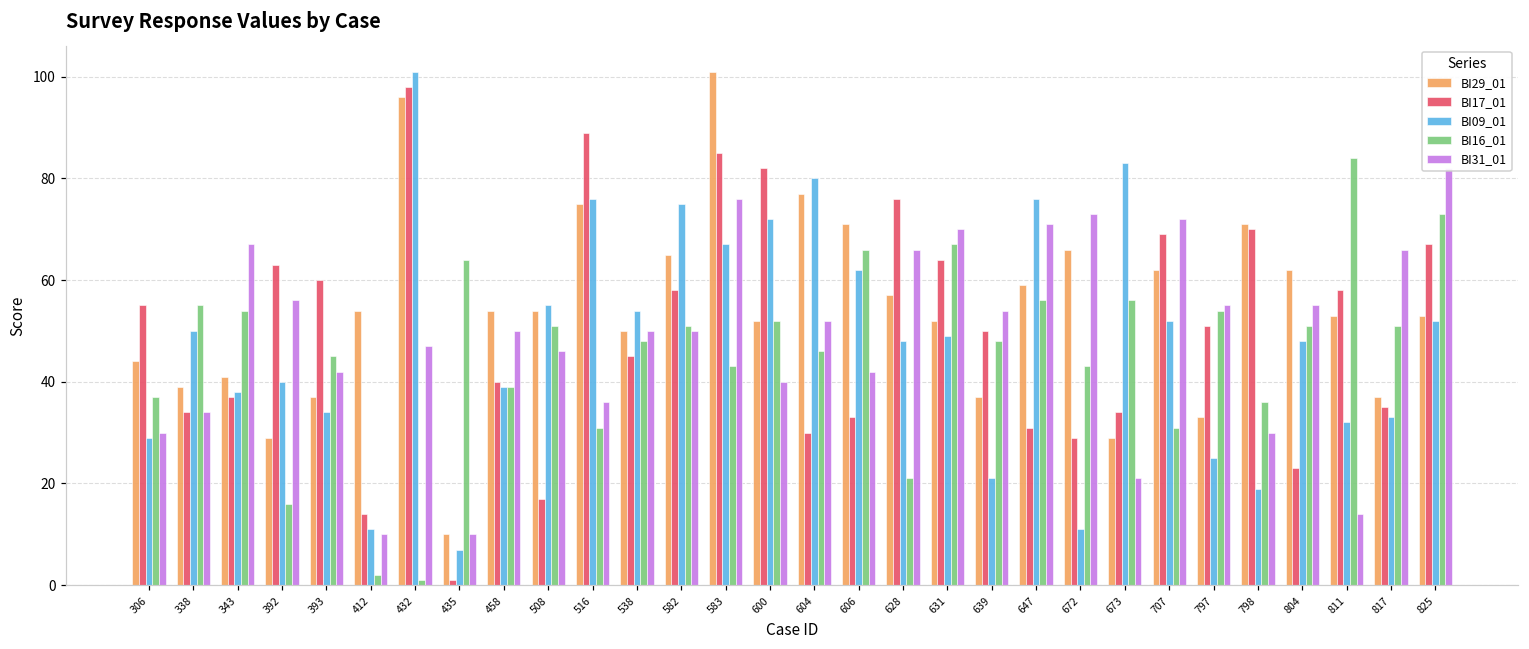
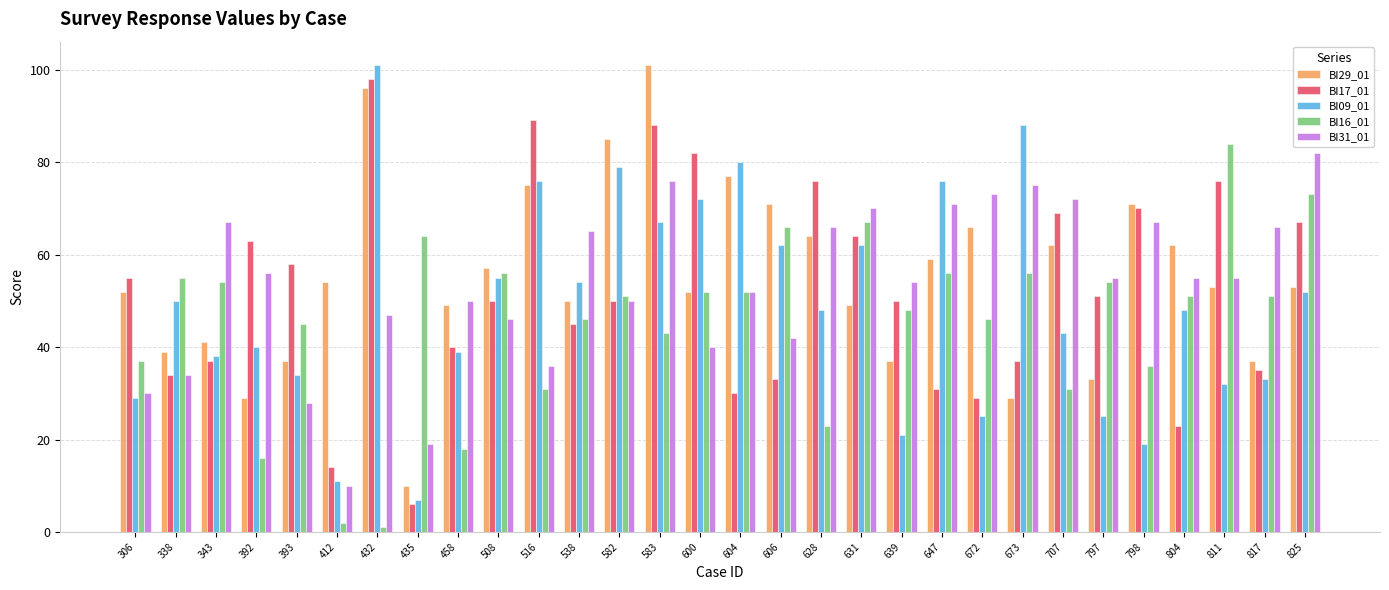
  {
    "BI29_01": {
-     "306": 44,
+     "306": 52,
      "338": 39,
      "343": 41,
      "392": 29,
      "393": 37,
      "412": 54,
      "432": 96,
      "435": 10,
-     "458": 54,
-     "508": 54,
+     "458": 49,
+     "508": 57,
      "516": 75,
      "538": 50,
-     "582": 65,
+     "582": 85,
      "583": 101,
      "600": 52,
      "604": 77,
      "606": 71,
-     "628": 57,
-     "631": 52,
+     "628": 64,
+     "631": 49,
      "639": 37,
      "647": 59,
      "672": 66,
      "673": 29,
      "707": 62,
      "797": 33,
      "798": 71,
      "804": 62,
      "811": 53,
      "817": 37,
      "825": 53
    },
    "BI17_01": {
      "306": 55,
      "338": 34,
      "343": 37,
      "392": 63,
-     "393": 60,
+     "393": 58,
      "412": 14,
      "432": 98,
-     "435": 1,
+     "435": 6,
      "458": 40,
-     "508": 17,
+     "508": 50,
      "516": 89,
      "538": 45,
-     "582": 58,
-     "583": 85,
+     "582": 50,
+     "583": 88,
      "600": 82,
      "604": 30,
      "606": 33,
      "628": 76,
      "631": 64,
      "639": 50,
      "647": 31,
      "672": 29,
-     "673": 34,
+     "673": 37,
      "707": 69,
      "797": 51,
      "798": 70,
      "804": 23,
-     "811": 58,
+     "811": 76,
      "817": 35,
      "825": 67
    },
    "BI09_01": {
      "306": 29,
      "338": 50,
      "343": 38,
      "392": 40,
      "393": 34,
      "412": 11,
      "432": 101,
      "435": 7,
      "458": 39,
      "508": 55,
      "516": 76,
      "538": 54,
-     "582": 75,
+     "582": 79,
      "583": 67,
      "600": 72,
      "604": 80,
      "606": 62,
      "628": 48,
-     "631": 49,
+     "631": 62,
      "639": 21,
      "647": 76,
-     "672": 11,
-     "673": 83,
-     "707": 52,
+     "672": 25,
+     "673": 88,
+     "707": 43,
      "797": 25,
      "798": 19,
      "804": 48,
      "811": 32,
      "817": 33,
      "825": 52
    },
    "BI16_01": {
      "306": 37,
      "338": 55,
      "343": 54,
      "392": 16,
      "393": 45,
      "412": 2,
      "432": 1,
      "435": 64,
-     "458": 39,
-     "508": 51,
+     "458": 18,
+     "508": 56,
      "516": 31,
-     "538": 48,
+     "538": 46,
      "582": 51,
      "583": 43,
      "600": 52,
-     "604": 46,
+     "604": 52,
      "606": 66,
-     "628": 21,
+     "628": 23,
      "631": 67,
      "639": 48,
      "647": 56,
-     "672": 43,
+     "672": 46,
      "673": 56,
      "707": 31,
      "797": 54,
      "798": 36,
      "804": 51,
      "811": 84,
      "817": 51,
      "825": 73
    },
    "BI31_01": {
      "306": 30,
      "338": 34,
      "343": 67,
      "392": 56,
-     "393": 42,
+     "393": 28,
      "412": 10,
      "432": 47,
-     "435": 10,
+     "435": 19,
      "458": 50,
      "508": 46,
      "516": 36,
-     "538": 50,
+     "538": 65,
      "582": 50,
      "583": 76,
      "600": 40,
      "604": 52,
      "606": 42,
      "628": 66,
      "631": 70,
      "639": 54,
      "647": 71,
      "672": 73,
-     "673": 21,
+     "673": 75,
      "707": 72,
      "797": 55,
-     "798": 30,
+     "798": 67,
      "804": 55,
-     "811": 14,
+     "811": 55,
      "817": 66,
      "825": 82
    }
  }
